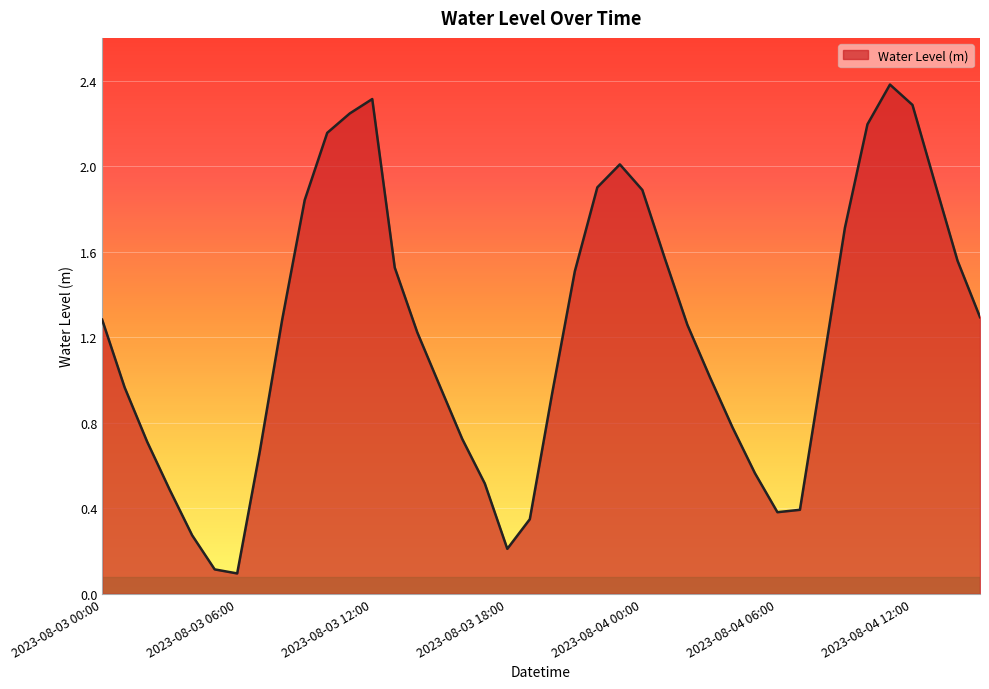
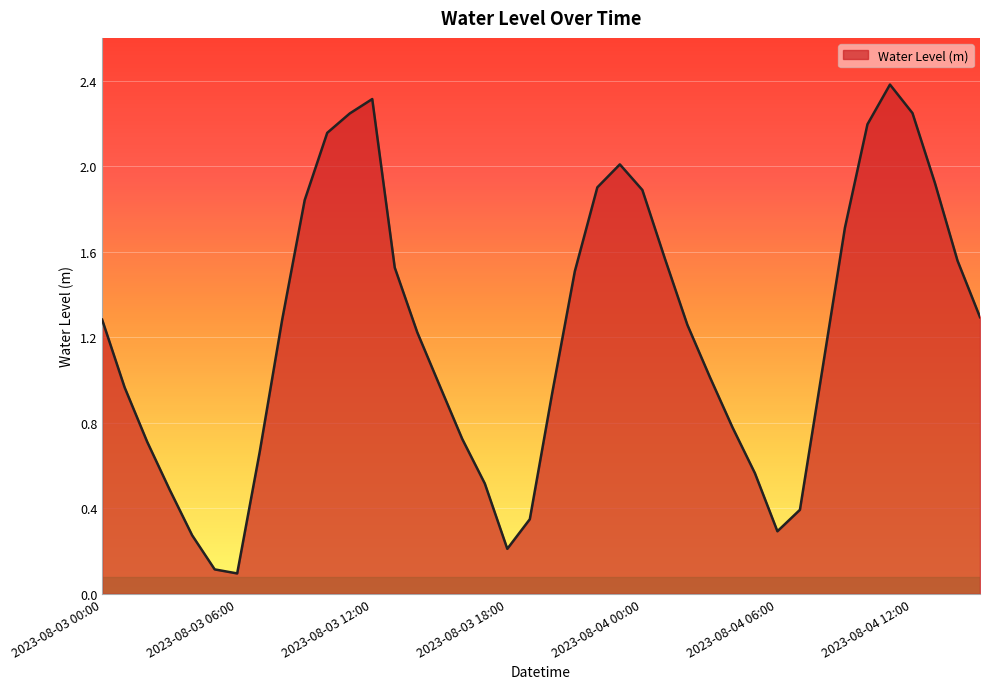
  {
    "2023-08-03 00:00": 1.28,
    "2023-08-03 06:00": 0.10,
    "2023-08-03 12:00": 2.31,
    "2023-08-03 18:00": 0.21,
    "2023-08-04 00:00": 1.89,
-   "2023-08-04 06:00": 0.38,
-   "2023-08-04 12:00": 2.29
+   "2023-08-04 06:00": 0.29,
+   "2023-08-04 12:00": 2.25
  }
